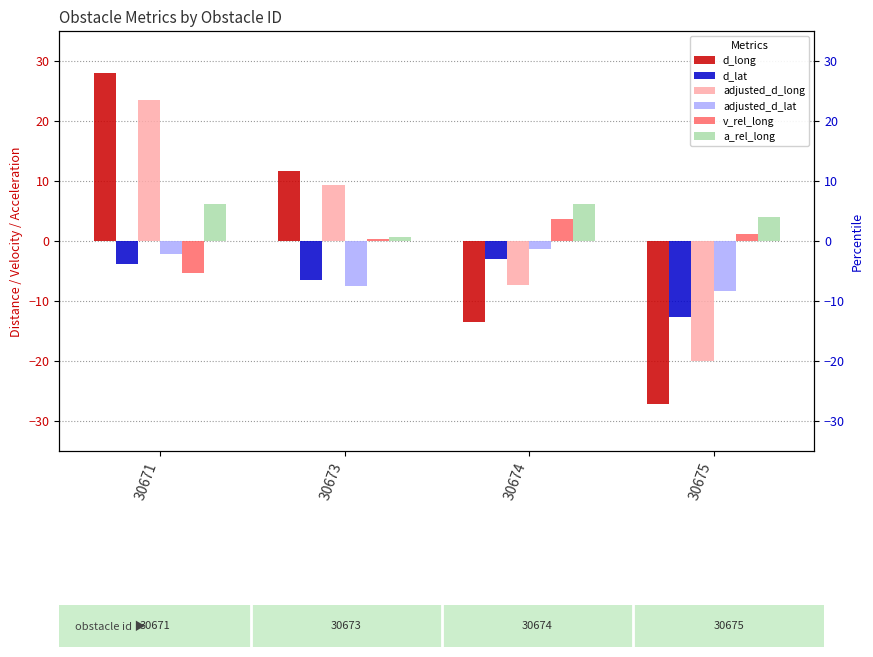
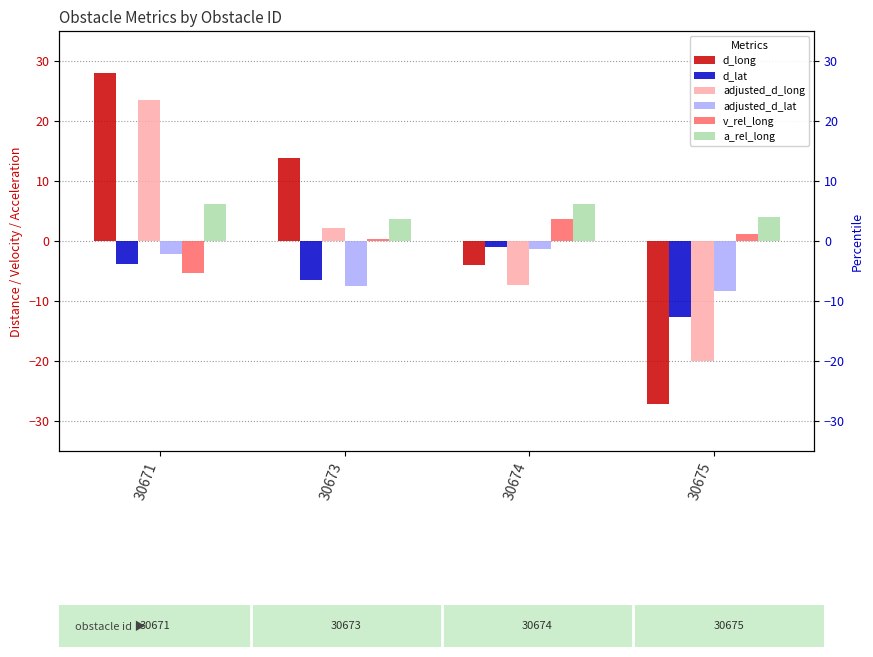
  {
    "d_long": {
      "30671": 28,
-     "30673": 12,
-     "30674": -14,
+     "30673": 14,
+     "30674": -4,
      "30675": -27
    },
    "d_lat": {
      "30671": -4,
      "30673": -6,
-     "30674": -3,
+     "30674": -1,
      "30675": -13
    },
    "adjusted_d_long": {
      "30671": 23,
-     "30673": 9,
+     "30673": 2,
      "30674": -7,
      "30675": -20
    },
    "adjusted_d_lat": {
      "30671": -2,
      "30673": -8,
      "30674": -1,
      "30675": -8
    },
    "v_rel_long": {
      "30671": -5,
      "30674": 4,
      "30675": 1
    },
    "a_rel_long": {
      "30671": 6,
-     "30673": 1,
+     "30673": 4,
      "30674": 6,
      "30675": 4
    }
  }
